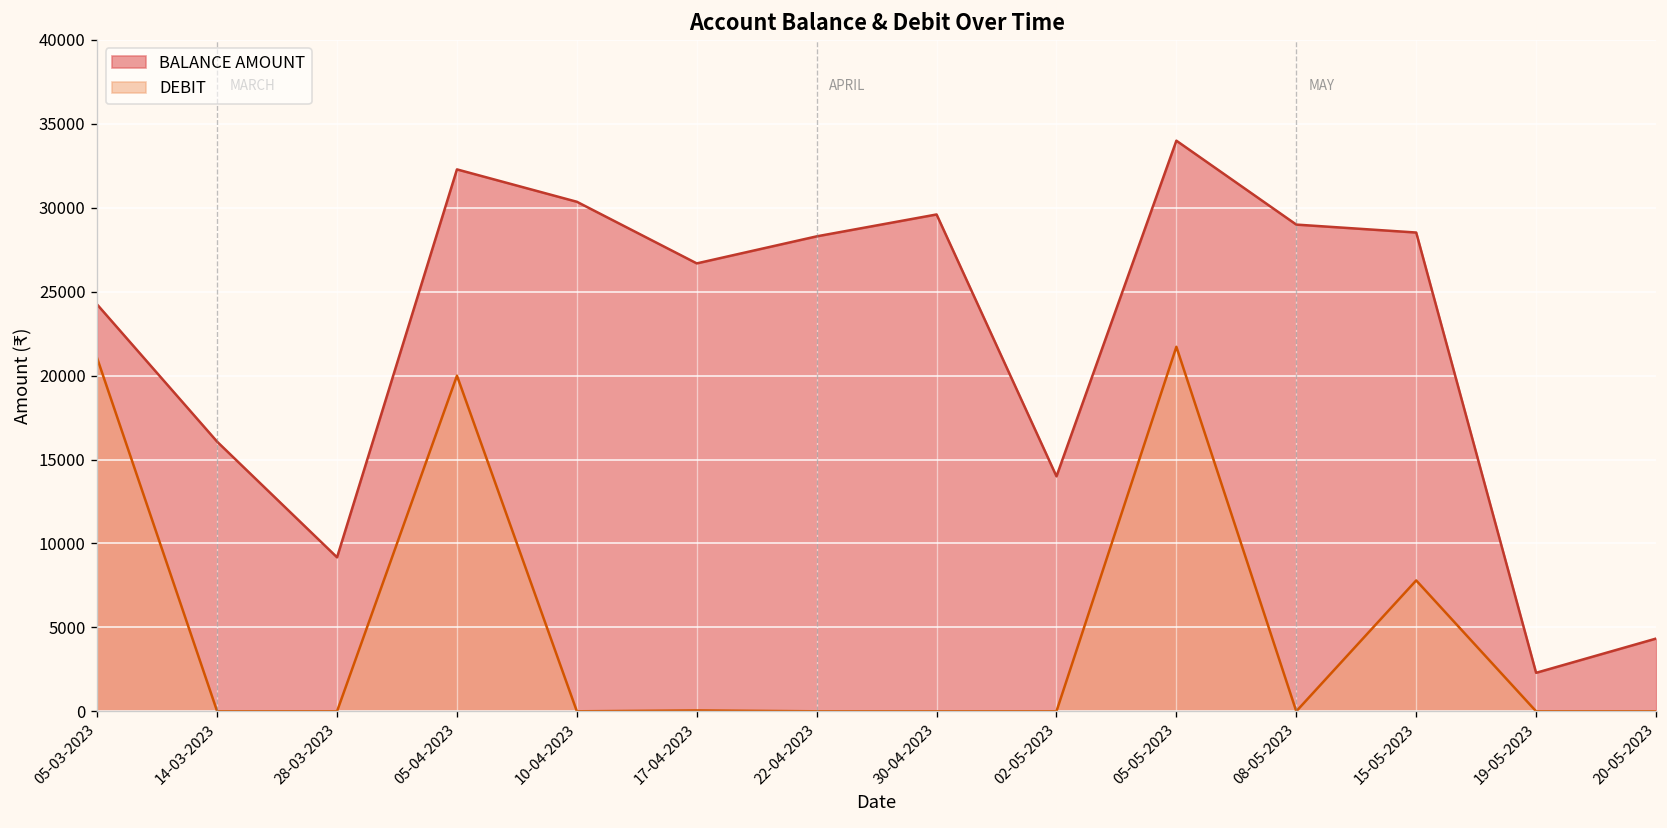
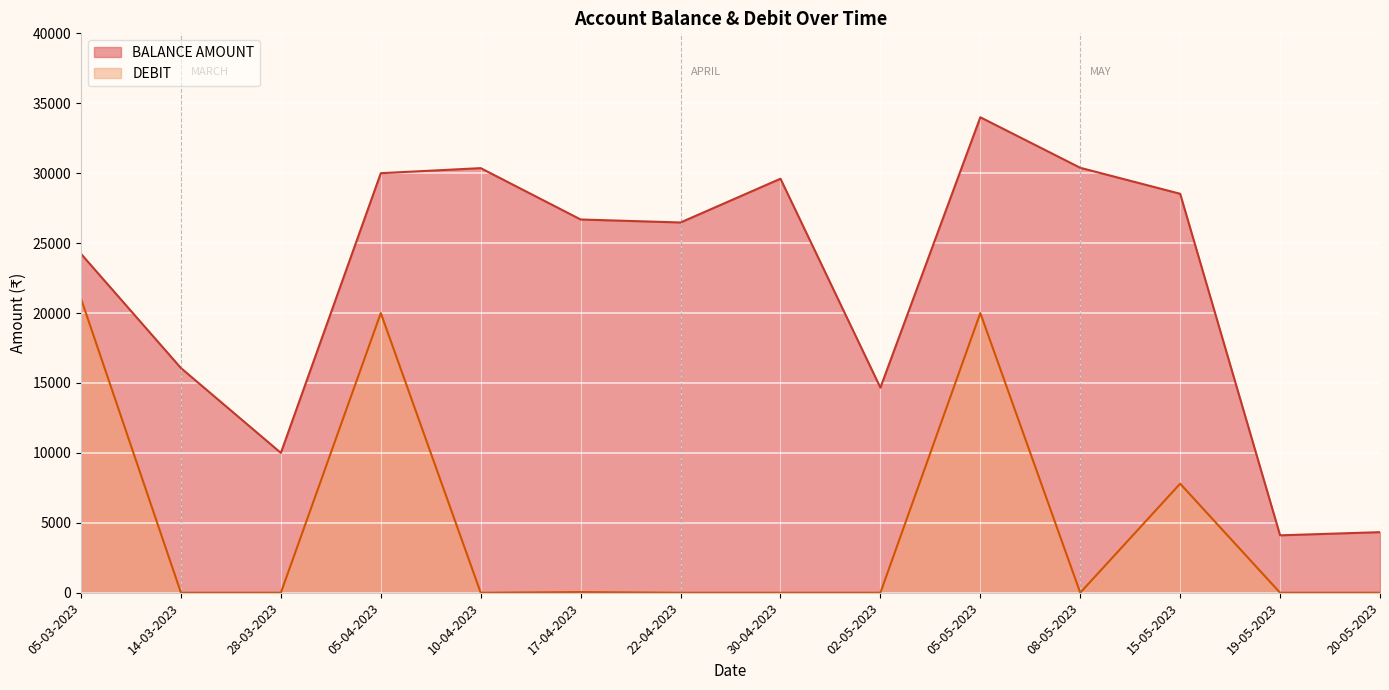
  {
    "BALANCE AMOUNT": {
      "05-03-2023": 24200,
      "14-03-2023": 16100,
-     "28-03-2023": 9200,
-     "05-04-2023": 32300,
+     "28-03-2023": 10000,
+     "05-04-2023": 30000,
      "10-04-2023": 30400,
      "17-04-2023": 26700,
-     "22-04-2023": 28300,
+     "22-04-2023": 26500,
      "30-04-2023": 29600,
-     "02-05-2023": 14000,
+     "02-05-2023": 14700,
      "05-05-2023": 34000,
-     "08-05-2023": 29000,
+     "08-05-2023": 30400,
      "15-05-2023": 28500,
-     "19-05-2023": 2300,
+     "19-05-2023": 4100,
      "20-05-2023": 4300
    },
    "DEBIT": {
      "05-03-2023": 21000,
      "14-03-2023": 0,
      "28-03-2023": 0,
      "05-04-2023": 20000,
      "10-04-2023": 0,
      "17-04-2023": 100,
      "22-04-2023": 0,
      "30-04-2023": 0,
      "02-05-2023": 0,
-     "05-05-2023": 21700,
+     "05-05-2023": 20000,
      "08-05-2023": 0,
      "15-05-2023": 7800,
      "19-05-2023": 0,
      "20-05-2023": 0
    }
  }
